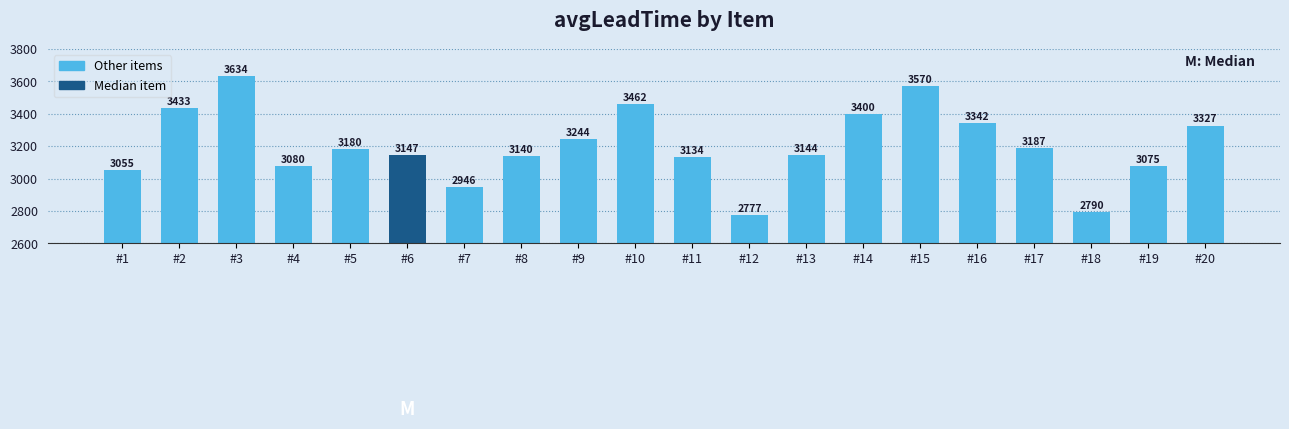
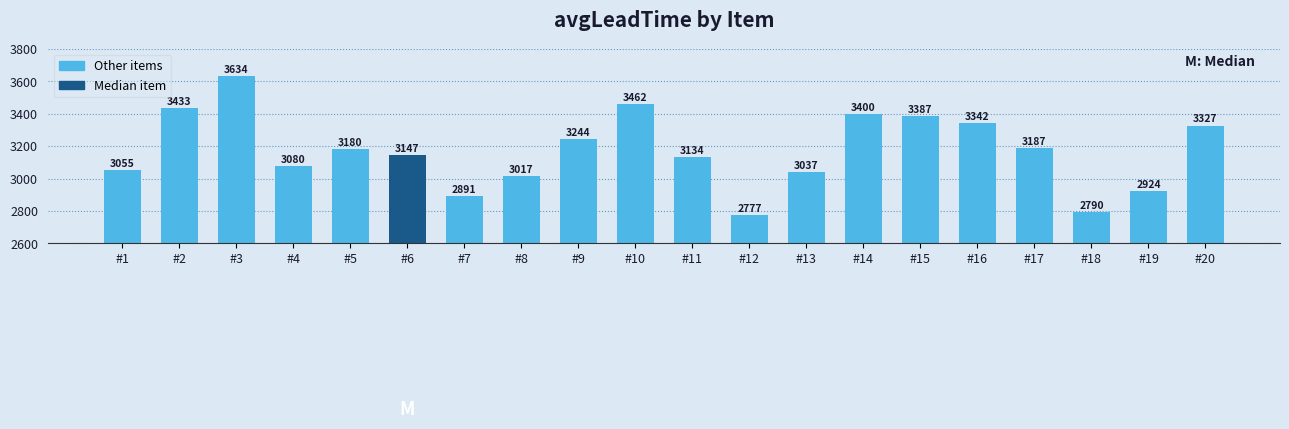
  {
    "#1": 3055,
    "#3": 3634,
    "#4": 3080,
    "#5": 3180,
    "#6": 3147,
-   "#7": 2946,
-   "#8": 3140,
+   "#7": 2891,
+   "#8": 3017,
    "#9": 3244,
    "#10": 3462,
    "#11": 3134,
    "#12": 2777,
-   "#13": 3144,
+   "#13": 3037,
    "#14": 3400,
-   "#15": 3570,
+   "#15": 3387,
    "#16": 3342,
    "#17": 3187,
    "#18": 2790,
-   "#19": 3075,
+   "#19": 2924,
    "#20": 3327
  }
